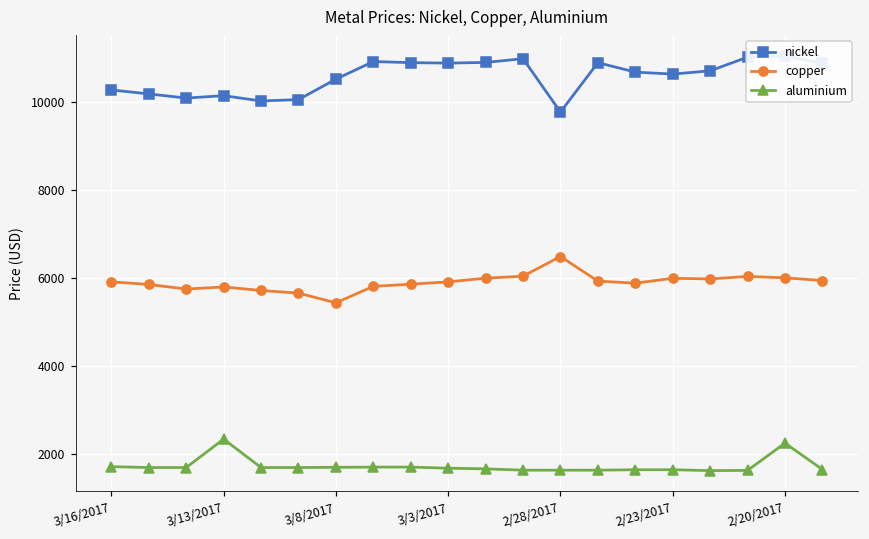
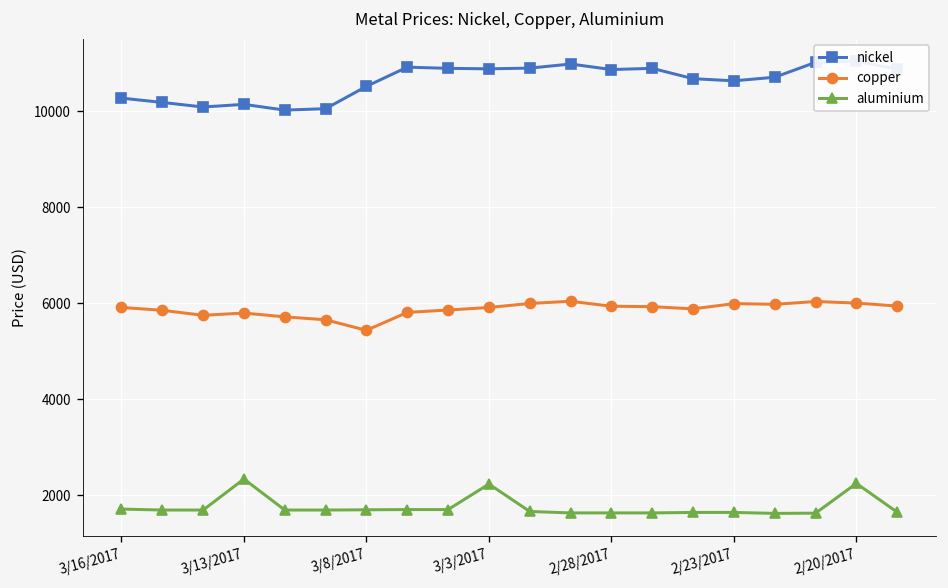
  {
    "nickel": {
      "3/16/2017": 10300,
      "3/13/2017": 10100,
      "3/8/2017": 10500,
      "3/3/2017": 10900,
-     "2/28/2017": 9800,
+     "2/28/2017": 10900,
      "2/23/2017": 10600
    },
    "copper": {
      "3/16/2017": 5900,
      "3/13/2017": 5800,
      "3/8/2017": 5400,
      "3/3/2017": 5900,
-     "2/28/2017": 6500,
+     "2/28/2017": 5900,
      "2/23/2017": 6000,
      "2/20/2017": 6000
    },
    "aluminium": {
      "3/16/2017": 1700,
      "3/13/2017": 2300,
      "3/8/2017": 1700,
-     "3/3/2017": 1700,
+     "3/3/2017": 2200,
      "2/28/2017": 1600,
      "2/23/2017": 1600,
      "2/20/2017": 2200
    }
  }
